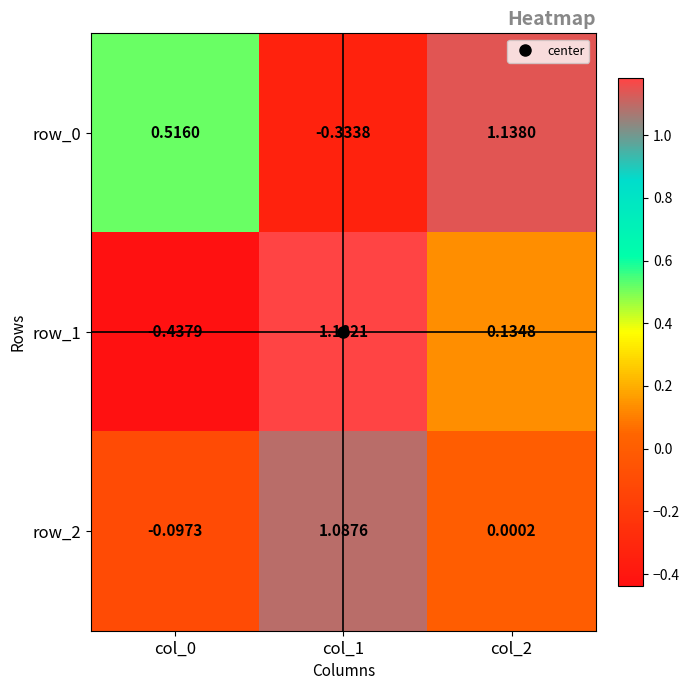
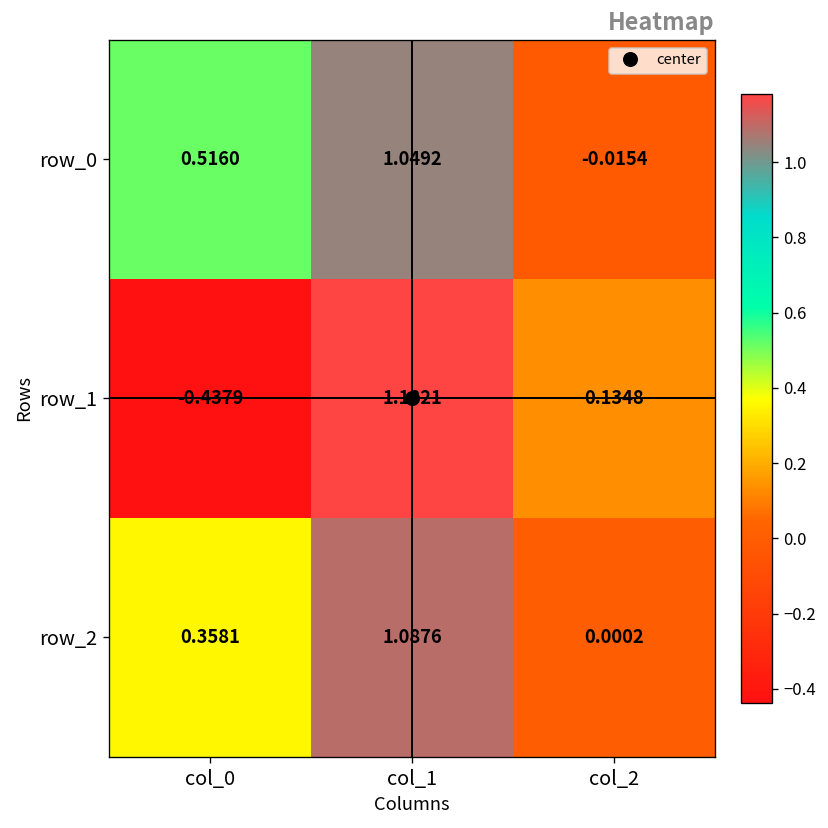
  {
    "row_0": {
      "col_0": 0.5160,
-     "col_1": -0.3338,
-     "col_2": 1.1380
+     "col_1": 1.0492,
+     "col_2": -0.0154
    },
    "row_1": {
      "col_0": -0.4379,
      "col_2": 0.1348
    },
    "row_2": {
-     "col_0": -0.0973,
+     "col_0": 0.3581,
      "col_1": 1.0876,
      "col_2": 0.0002
    }
  }
